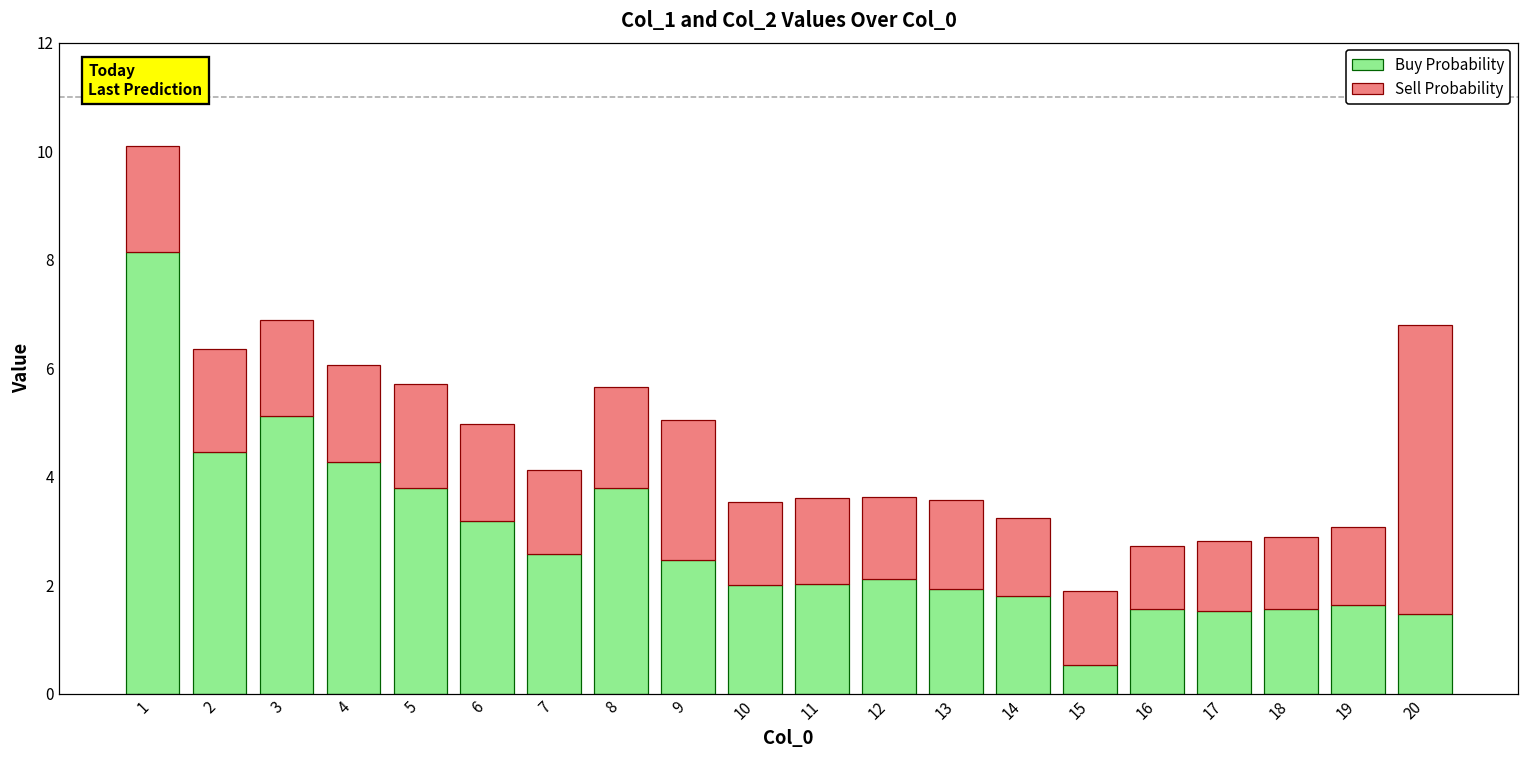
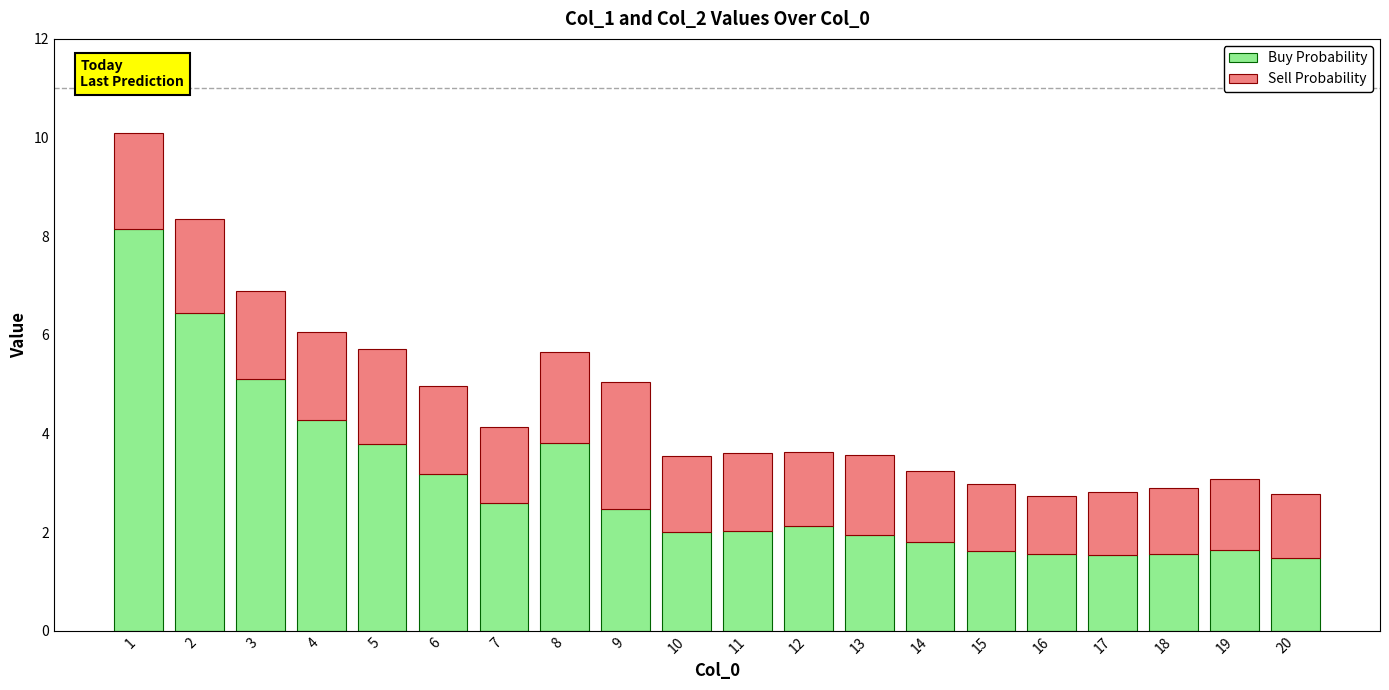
  {
    "Buy Probability": {
      "1": 8.1,
-     "2": 4.5,
+     "2": 6.4,
      "3": 5.1,
      "4": 4.3,
      "5": 3.8,
      "6": 3.2,
      "7": 2.6,
      "8": 3.8,
      "9": 2.5,
      "10": 2.0,
      "11": 2.0,
      "12": 2.1,
      "13": 1.9,
      "14": 1.8,
-     "15": 0.5,
+     "15": 1.6,
      "16": 1.6,
      "17": 1.5,
      "18": 1.6,
      "19": 1.6,
      "20": 1.5
    },
    "Sell Probability": {
      "1": 2.0,
      "2": 1.9,
      "3": 1.8,
      "4": 1.8,
      "5": 1.9,
      "6": 1.8,
      "7": 1.5,
      "8": 1.9,
      "9": 2.6,
      "10": 1.5,
      "11": 1.6,
      "12": 1.5,
      "13": 1.6,
      "14": 1.4,
      "15": 1.4,
      "16": 1.2,
      "17": 1.3,
      "18": 1.3,
      "19": 1.4,
-     "20": 5.3
+     "20": 1.3
    }
  }
